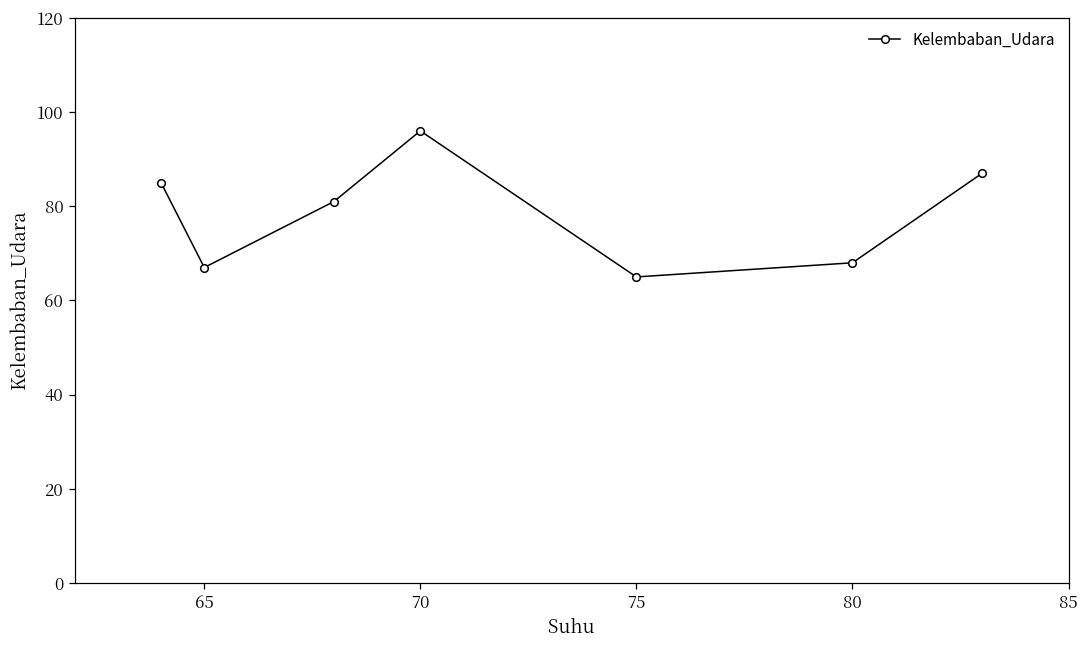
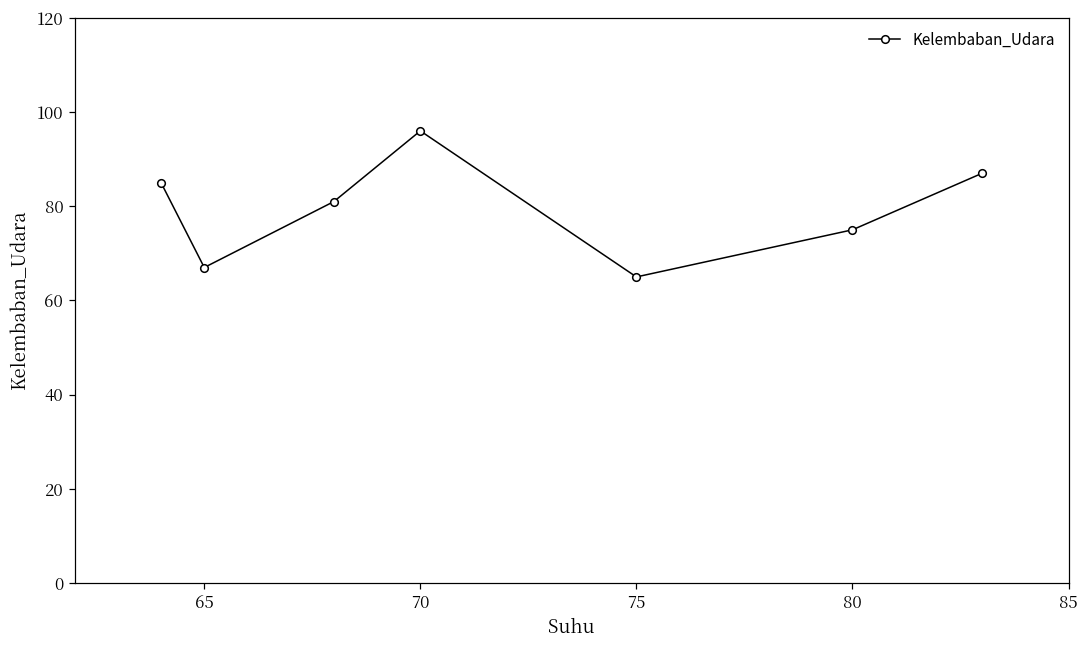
  {
    "65": 67,
    "70": 96,
    "75": 65,
-   "80": 68
+   "80": 75
  }
